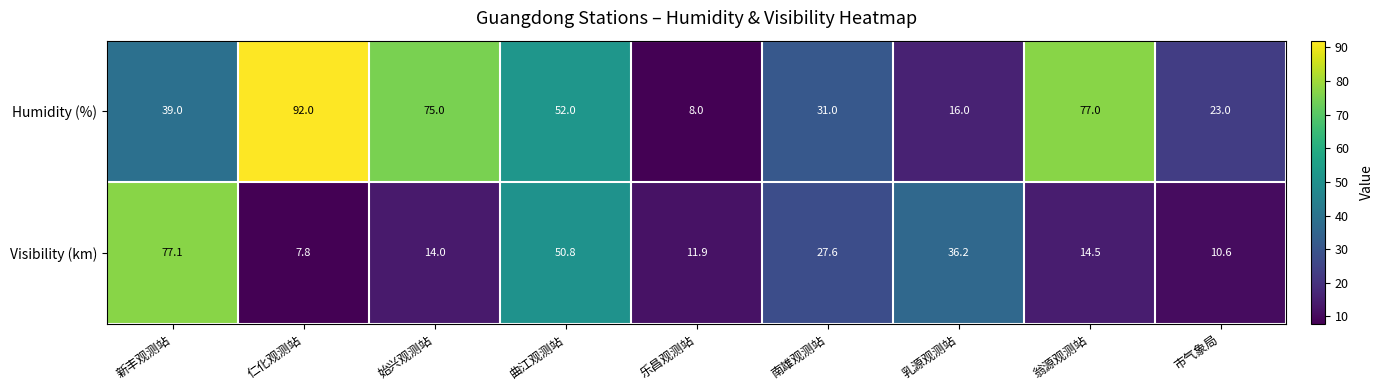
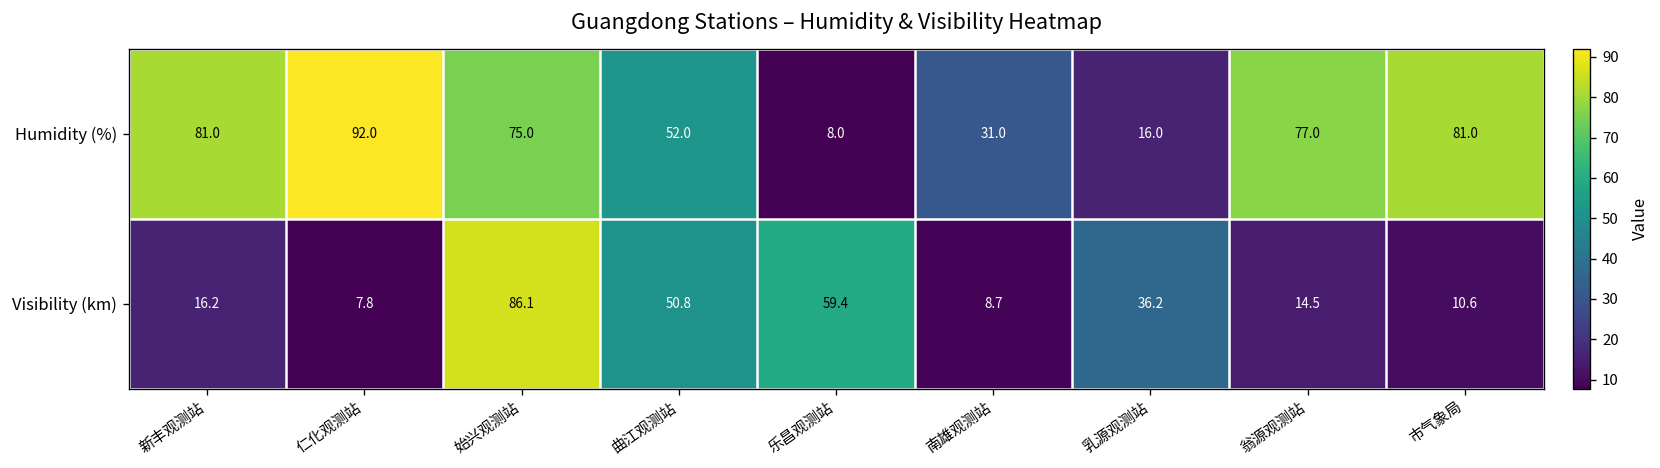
  {
    "Humidity (%)": {
-     "新丰观测站": 39.0,
+     "新丰观测站": 81.0,
      "仁化观测站": 92.0,
      "始兴观测站": 75.0,
      "曲江观测站": 52.0,
      "乐昌观测站": 8.0,
      "南雄观测站": 31.0,
      "乳源观测站": 16.0,
      "翁源观测站": 77.0,
-     "市气象局": 23.0
+     "市气象局": 81.0
    },
    "Visibility (km)": {
-     "新丰观测站": 77.1,
+     "新丰观测站": 16.2,
      "仁化观测站": 7.8,
-     "始兴观测站": 14.0,
+     "始兴观测站": 86.1,
      "曲江观测站": 50.8,
-     "乐昌观测站": 11.9,
-     "南雄观测站": 27.6,
+     "乐昌观测站": 59.4,
+     "南雄观测站": 8.7,
      "乳源观测站": 36.2,
      "翁源观测站": 14.5,
      "市气象局": 10.6
    }
  }
